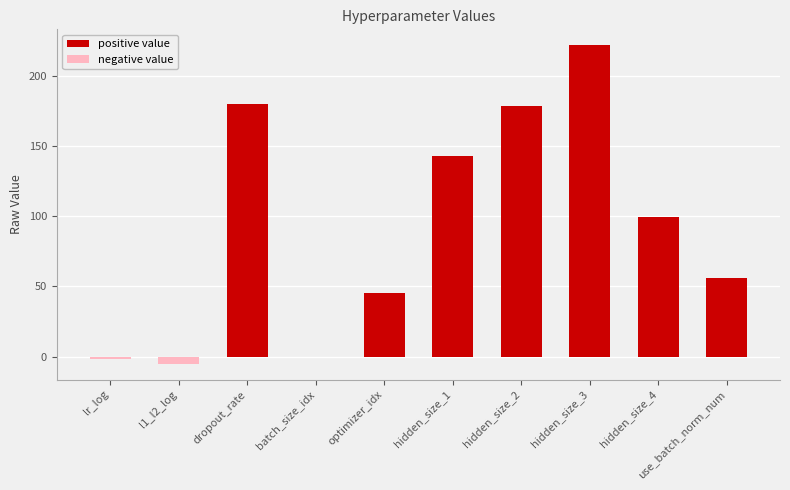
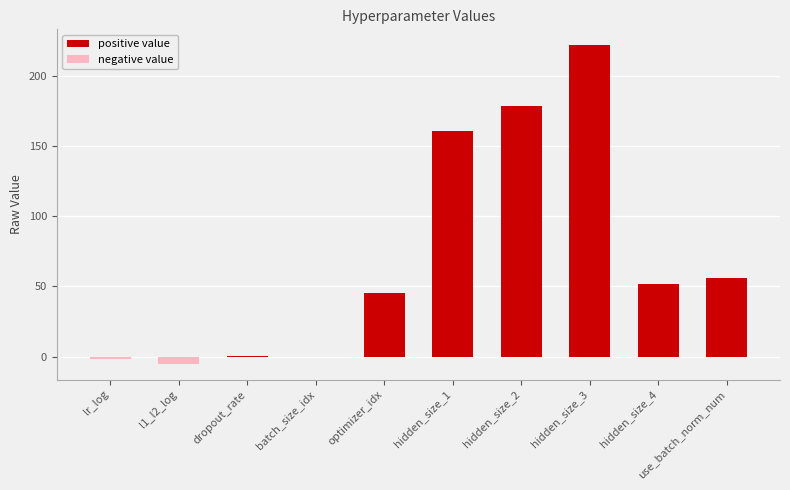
  {
    "positive value": {
-     "dropout_rate": 180,
+     "dropout_rate": 1,
      "batch_size_idx": 0,
      "optimizer_idx": 45,
-     "hidden_size_1": 143,
+     "hidden_size_1": 161,
      "hidden_size_2": 179,
      "hidden_size_3": 222,
-     "hidden_size_4": 100,
+     "hidden_size_4": 52,
      "use_batch_norm_num": 56
    },
    "negative value": {
      "l1_l2_log": -5
    }
  }
